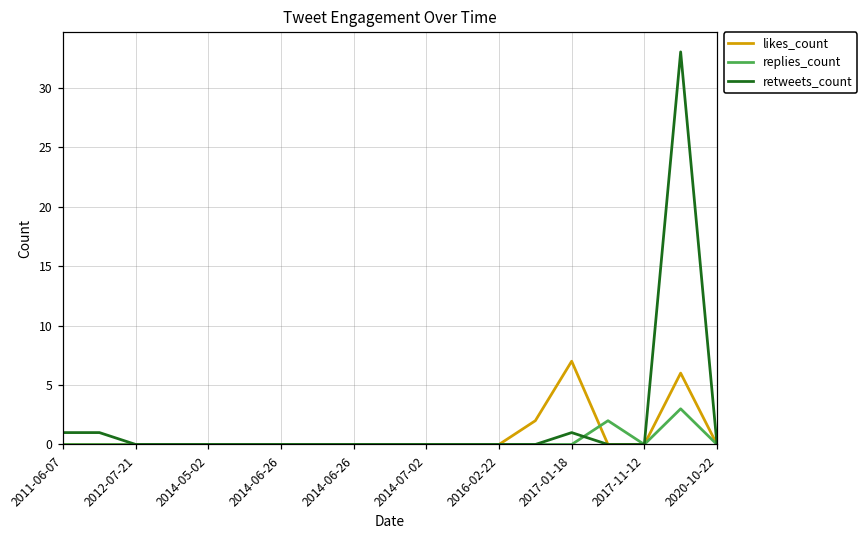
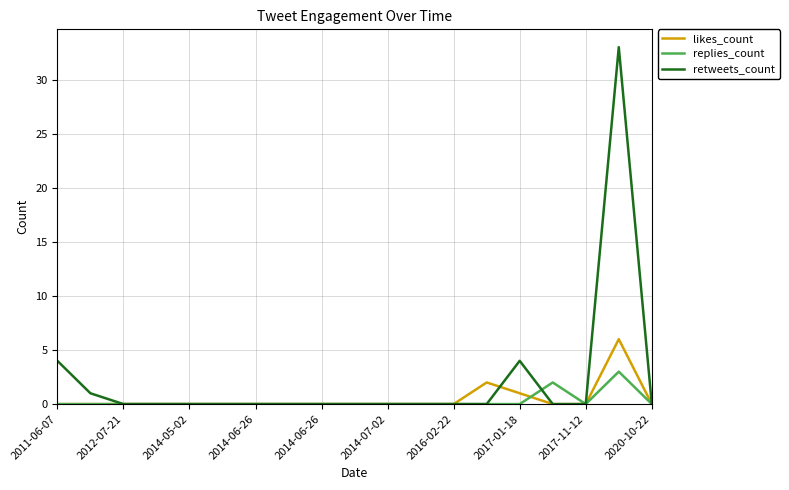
  {
    "likes_count": {
-     "2017-01-18": 7
+     "2017-01-18": 1
    },
    "replies_count": {
      "2017-01-18": 0
    },
    "retweets_count": {
-     "2011-06-07": 1,
-     "2017-01-18": 1
+     "2011-06-07": 4,
+     "2017-01-18": 4
    }
  }
